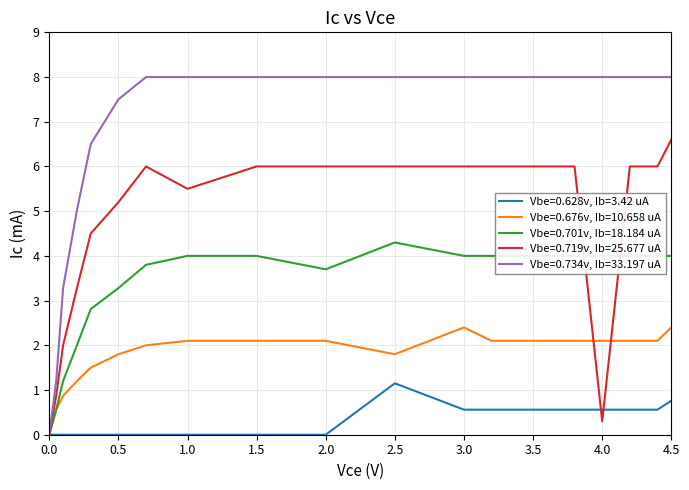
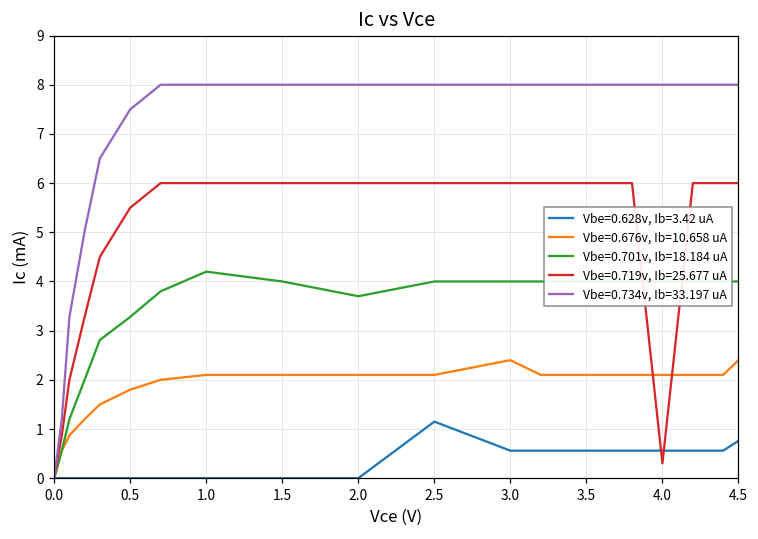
  {
    "Vbe=0.628v, Ib=3.42 uA": {
      "0.5": 0.0,
      "1.0": 0.0,
      "1.5": 0.0,
      "2.0": 0.0,
      "2.5": 1.2,
      "3.0": 0.6,
      "4.0": 0.6,
      "4.5": 0.8
    },
    "Vbe=0.676v, Ib=10.658 uA": {
      "0.5": 1.8,
      "1.0": 2.1,
      "1.5": 2.1,
      "2.0": 2.1,
-     "2.5": 1.8,
+     "2.5": 2.1,
      "3.0": 2.4,
      "4.0": 2.1,
      "4.5": 2.4
    },
    "Vbe=0.701v, Ib=18.184 uA": {
      "0.5": 3.3,
-     "1.0": 4.0,
+     "1.0": 4.2,
      "1.5": 4.0,
      "2.0": 3.7,
-     "2.5": 4.3,
+     "2.5": 4.0,
      "3.0": 4.0,
      "4.5": 4.0
    },
    "Vbe=0.719v, Ib=25.677 uA": {
-     "0.5": 5.2,
-     "1.0": 5.5,
+     "0.5": 5.5,
+     "1.0": 6.0,
      "1.5": 6.0,
      "2.0": 6.0,
      "2.5": 6.0,
      "3.0": 6.0,
      "4.0": 0.3,
-     "4.5": 6.6
+     "4.5": 6.0
    },
    "Vbe=0.734v, Ib=33.197 uA": {
      "0.5": 7.5,
      "1.0": 8.0,
      "1.5": 8.0,
      "2.0": 8.0,
      "2.5": 8.0,
      "3.0": 8.0,
      "4.0": 8.0,
      "4.5": 8.0
    }
  }
